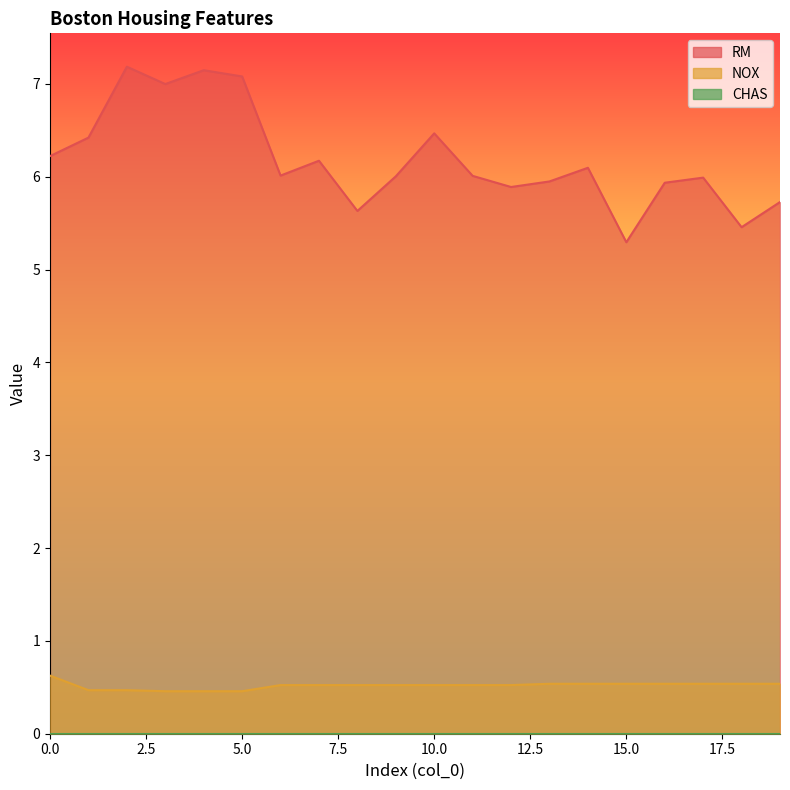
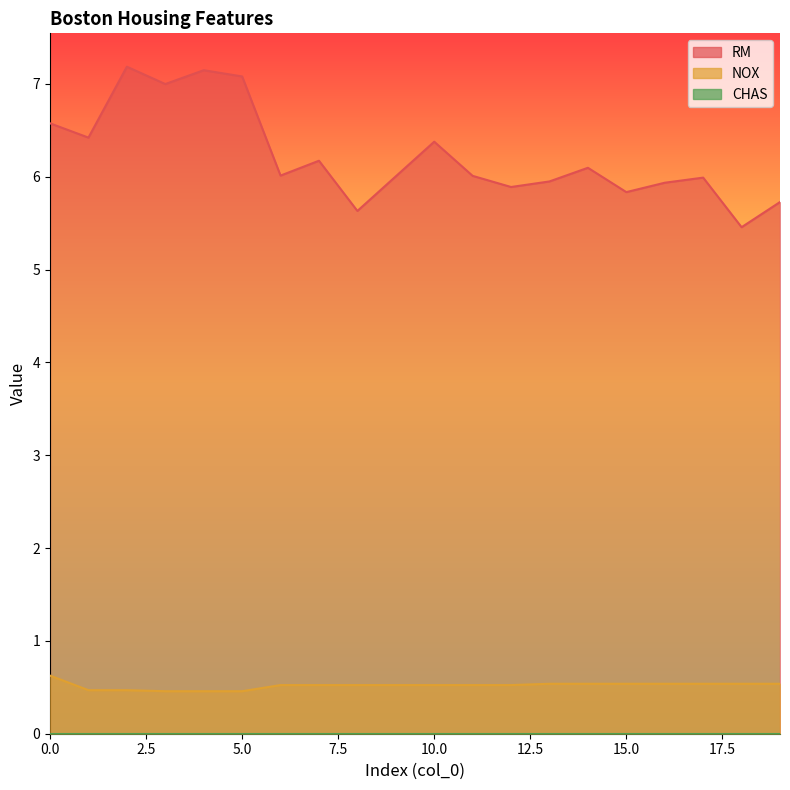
  {
    "RM": {
-     "0.0": 6.2,
+     "0.0": 6.6,
      "5.0": 7.1,
-     "10.0": 6.5,
-     "15.0": 5.3
+     "10.0": 6.4,
+     "15.0": 5.8
    },
    "NOX": {
      "0.0": 0.6,
      "5.0": 0.5,
      "10.0": 0.5,
      "15.0": 0.5
    },
    "CHAS": {
      "0.0": 0.0,
      "5.0": 0.0,
      "10.0": 0.0,
      "15.0": 0.0
    }
  }
